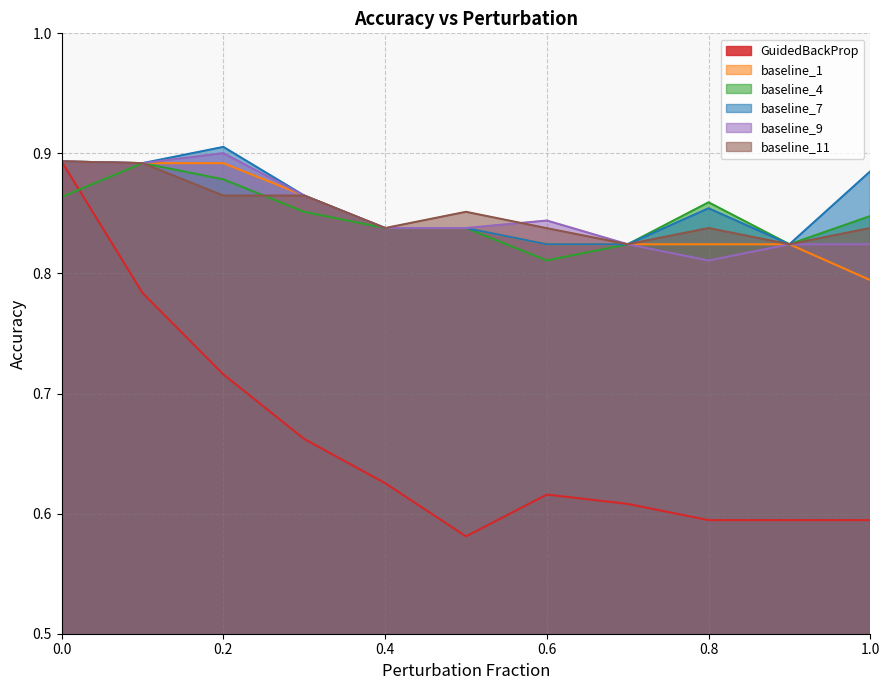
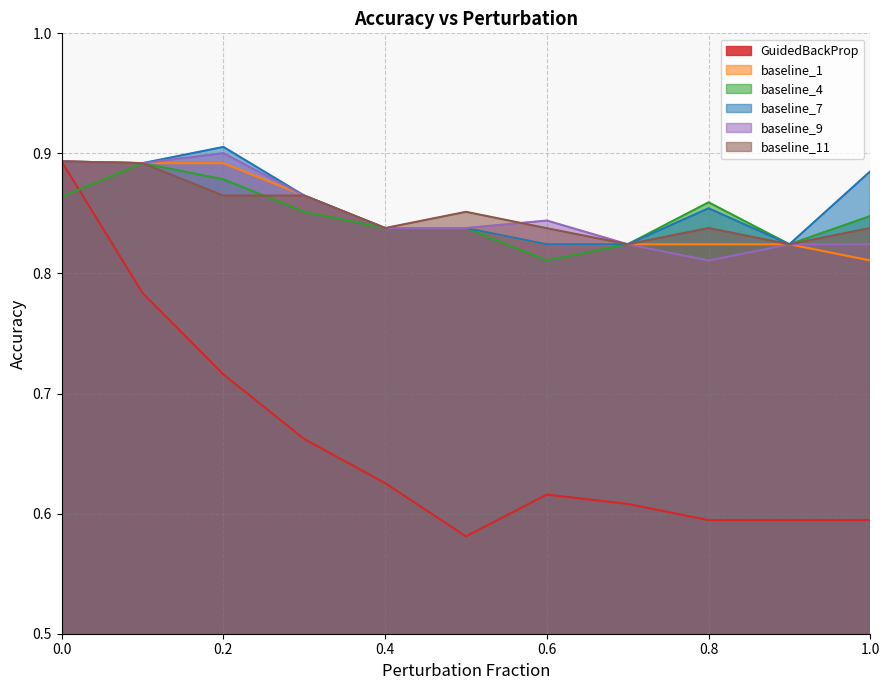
  {
    "GuidedBackProp": {
      "0.2": 0.716,
      "0.4": 0.625,
      "0.6": 0.616,
      "0.8": 0.595,
      "1.0": 0.595
    },
    "baseline_1": {
      "0.2": 0.892,
      "0.8": 0.824,
-     "1.0": 0.794
+     "1.0": 0.811
    },
    "baseline_4": {
      "0.0": 0.864,
      "0.2": 0.878,
      "0.6": 0.811,
      "0.8": 0.859,
      "1.0": 0.848
    },
    "baseline_7": {
      "0.2": 0.905,
      "0.8": 0.854,
      "1.0": 0.885
    },
    "baseline_9": {
      "0.2": 0.900,
      "0.6": 0.844,
      "0.8": 0.811,
      "1.0": 0.824
    },
    "baseline_11": {
      "0.2": 0.865,
      "0.6": 0.838,
      "0.8": 0.838,
      "1.0": 0.838
    }
  }
